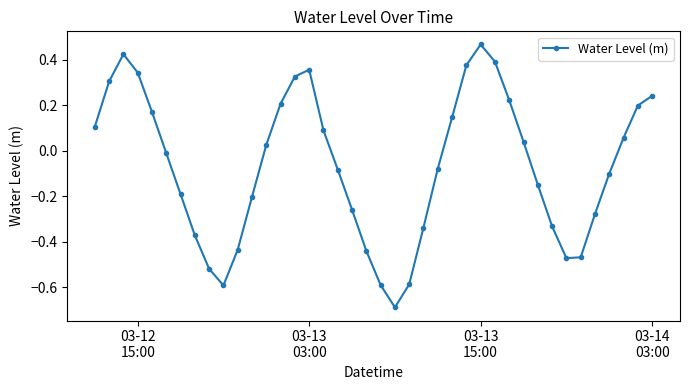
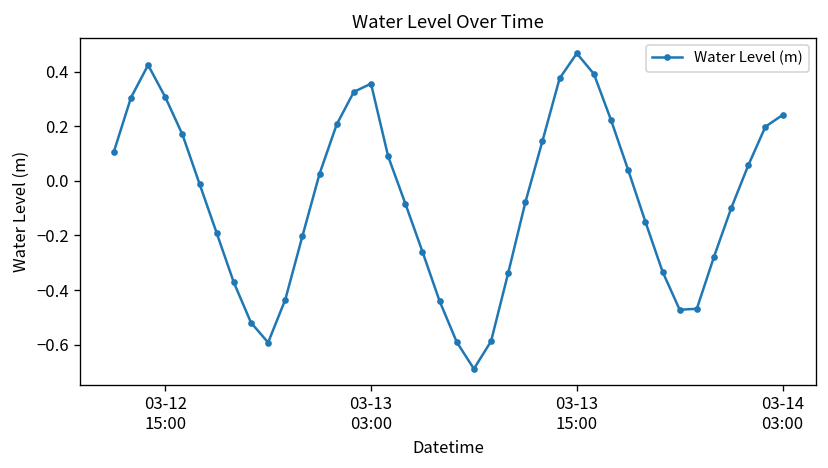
  {
-   "03-12 15:00": 0.34,
+   "03-12 15:00": 0.31,
    "03-13 03:00": 0.36,
    "03-13 15:00": 0.47,
    "03-14 03:00": 0.24
  }
